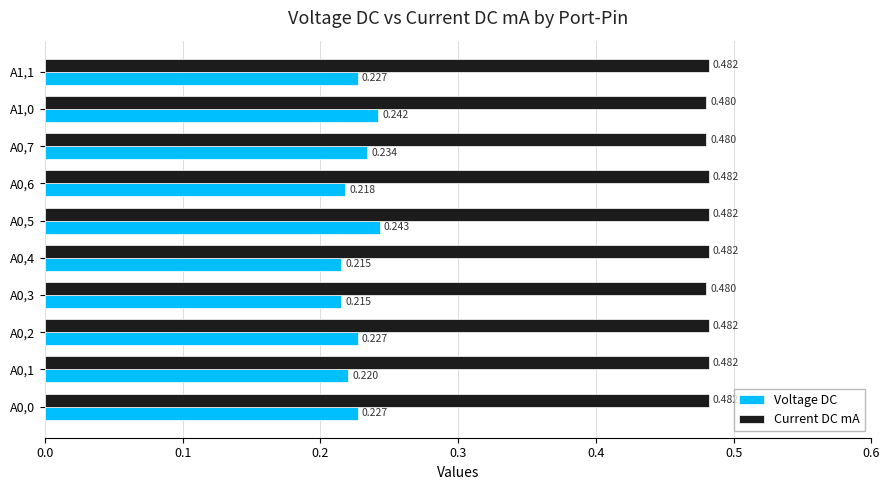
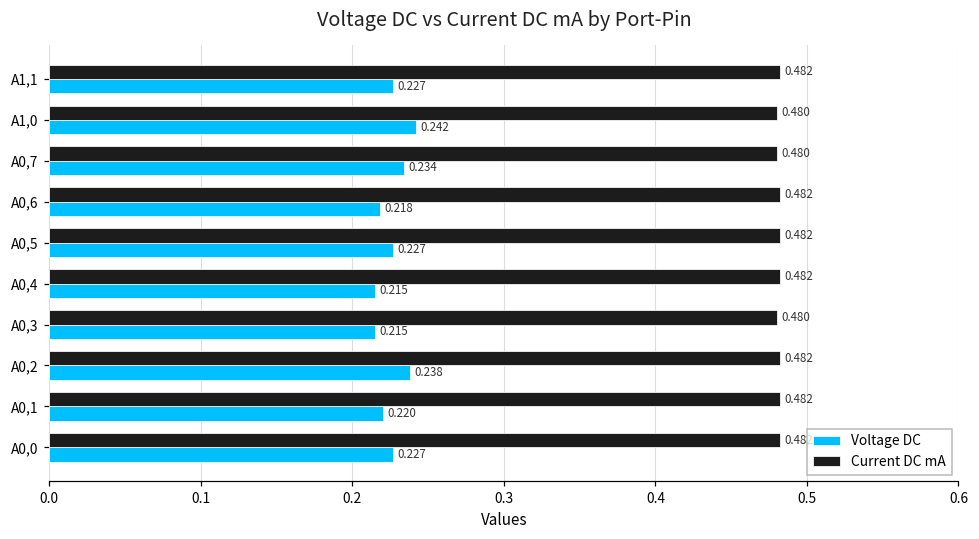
  {
    "Voltage DC": {
      "A1,1": 0.227,
      "A1,0": 0.242,
      "A0,7": 0.234,
      "A0,6": 0.218,
-     "A0,5": 0.243,
+     "A0,5": 0.227,
      "A0,4": 0.215,
      "A0,3": 0.215,
-     "A0,2": 0.227,
+     "A0,2": 0.238,
      "A0,1": 0.220,
      "A0,0": 0.227
    },
    "Current DC mA": {
      "A1,1": 0.482,
      "A1,0": 0.480,
      "A0,7": 0.480,
      "A0,6": 0.482,
      "A0,5": 0.482,
      "A0,4": 0.482,
      "A0,3": 0.480,
      "A0,2": 0.482,
      "A0,1": 0.482
    }
  }
